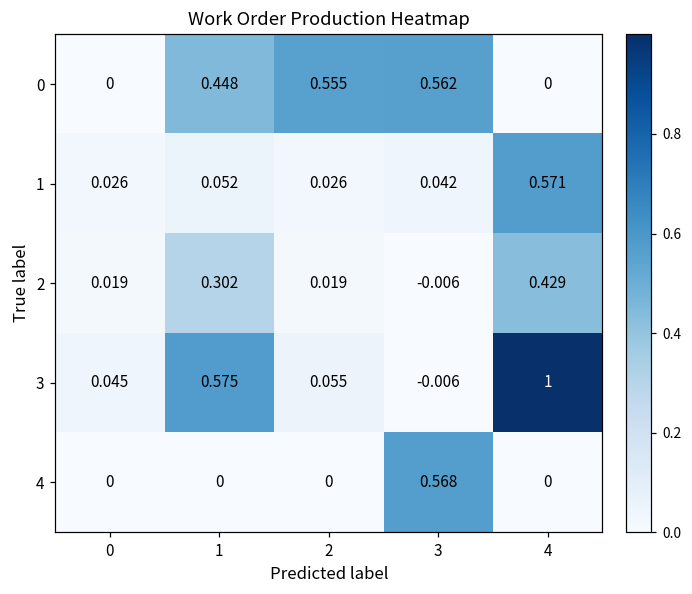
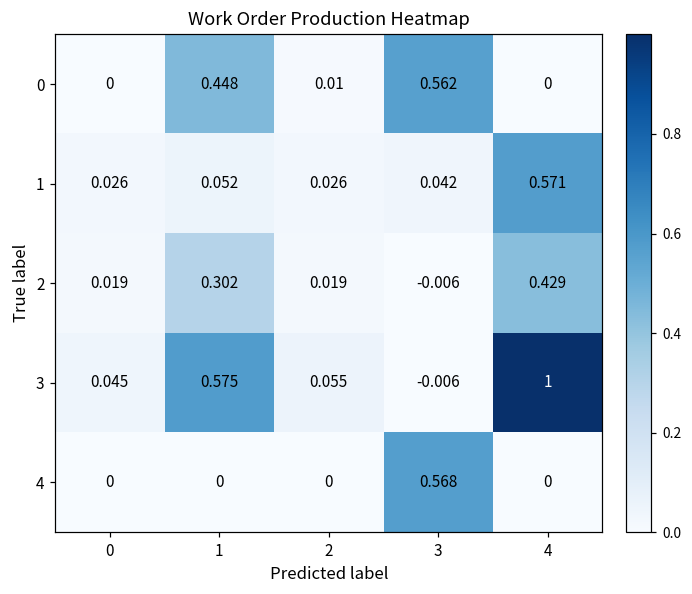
  {
    "0": {
      "0": 0,
      "1": 0.448,
-     "2": 0.555,
+     "2": 0.01,
      "3": 0.562,
      "4": 0
    },
    "1": {
      "0": 0.026,
      "1": 0.052,
      "2": 0.026,
      "3": 0.042,
      "4": 0.571
    },
    "2": {
      "0": 0.019,
      "1": 0.302,
      "2": 0.019,
      "3": -0.006,
      "4": 0.429
    },
    "3": {
      "0": 0.045,
      "1": 0.575,
      "2": 0.055,
      "3": -0.006,
      "4": 1
    },
    "4": {
      "0": 0,
      "1": 0,
      "2": 0,
      "3": 0.568,
      "4": 0
    }
  }
